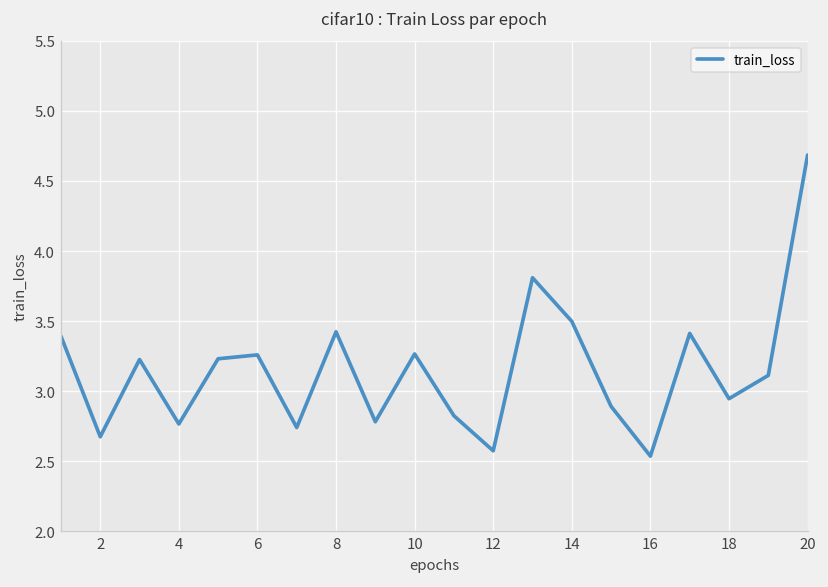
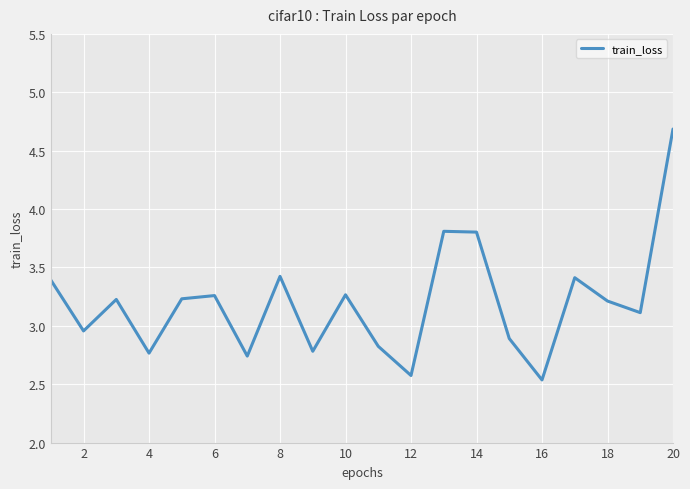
  {
-   "2": 2.67,
+   "2": 2.96,
    "4": 2.77,
    "6": 3.26,
    "8": 3.42,
    "10": 3.27,
    "12": 2.57,
-   "14": 3.50,
+   "14": 3.80,
    "16": 2.54,
-   "18": 2.95,
+   "18": 3.21,
    "20": 4.69
  }
